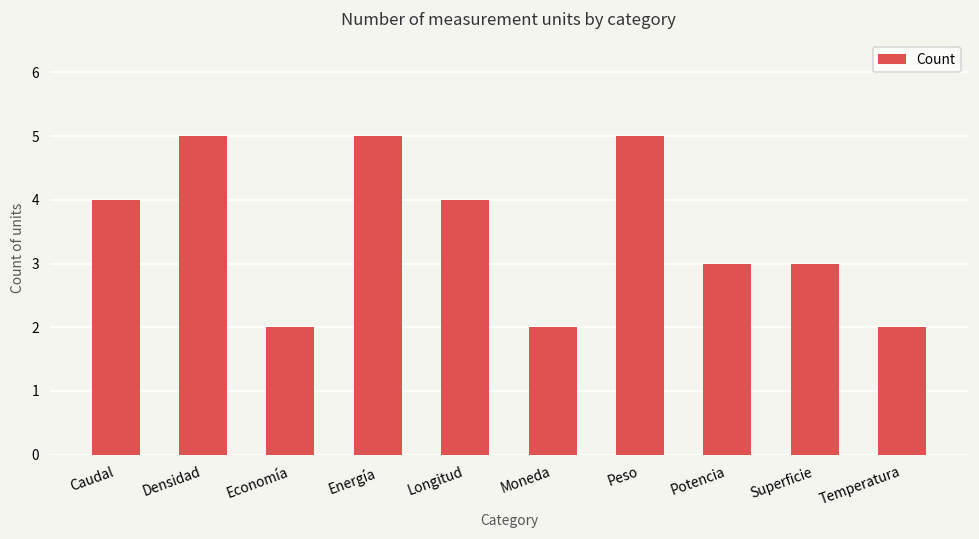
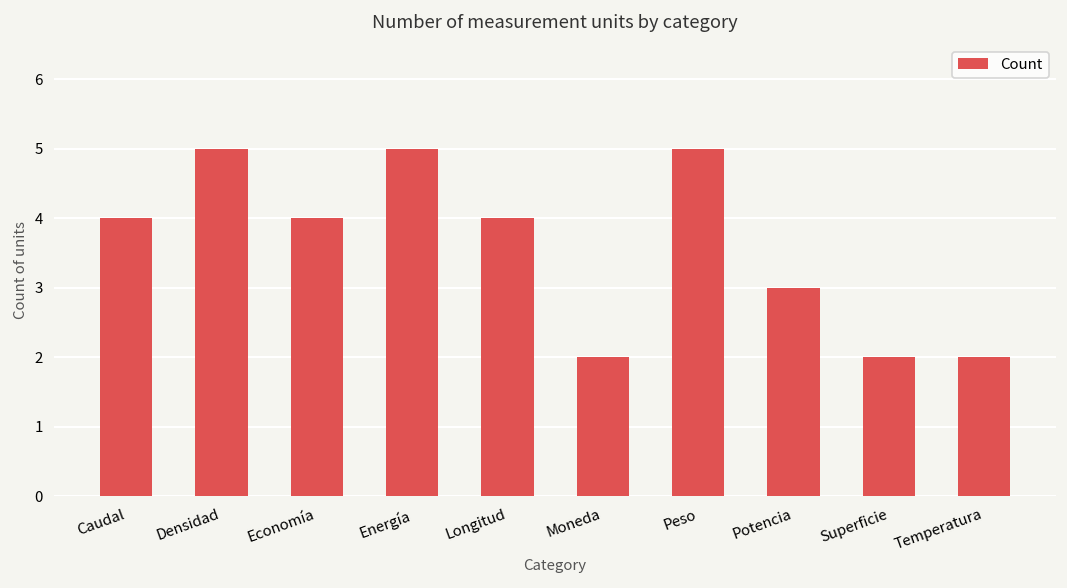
  {
    "Caudal": 4,
    "Densidad": 5,
-   "Economía": 2,
+   "Economía": 4,
    "Energía": 5,
    "Longitud": 4,
    "Moneda": 2,
    "Peso": 5,
    "Potencia": 3,
-   "Superficie": 3,
+   "Superficie": 2,
    "Temperatura": 2
  }
